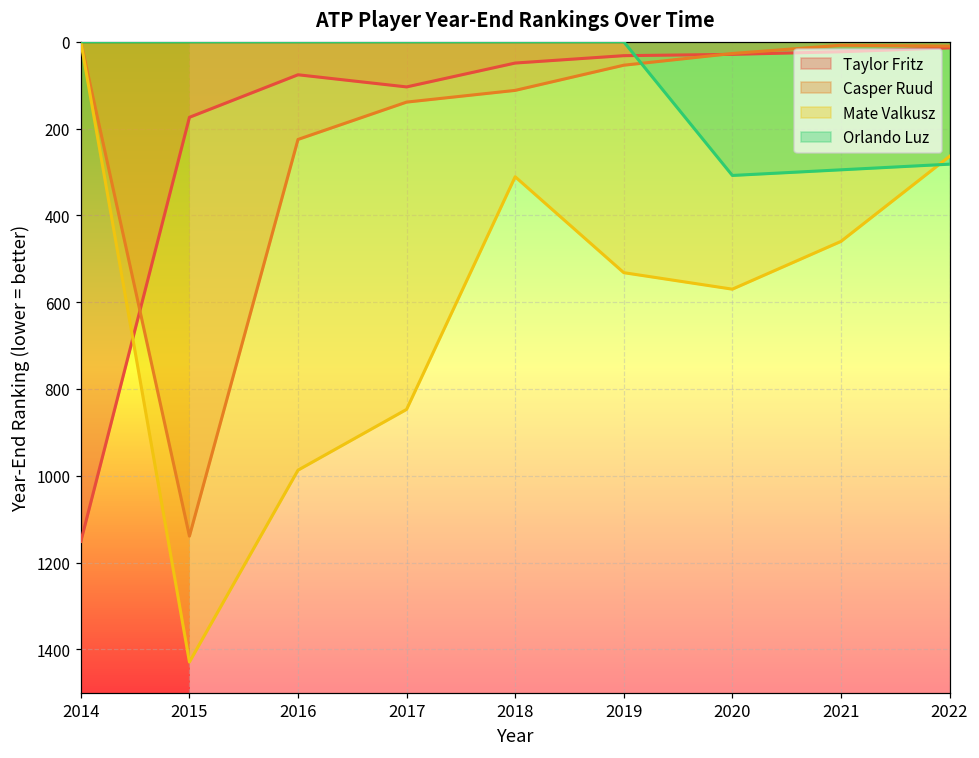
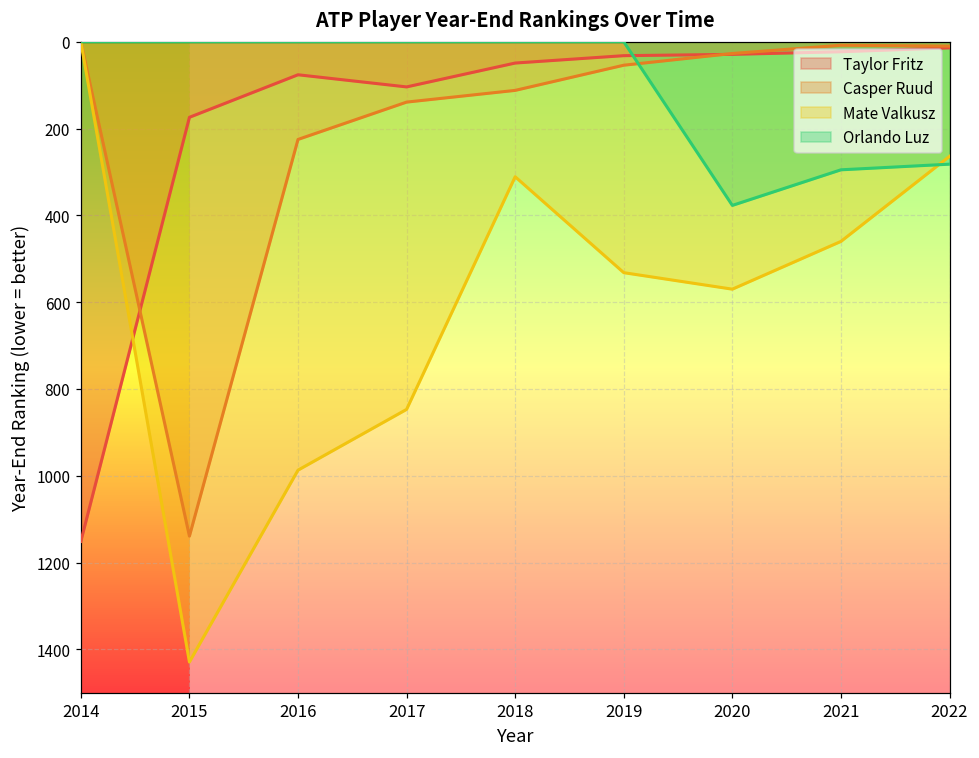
  {
    "Orlando Luz": {
      "2015": 0,
      "2016": 0,
      "2017": 0,
      "2018": 0,
      "2019": 0,
-     "2020": 310,
+     "2020": 380,
      "2021": 300
    }
  }
